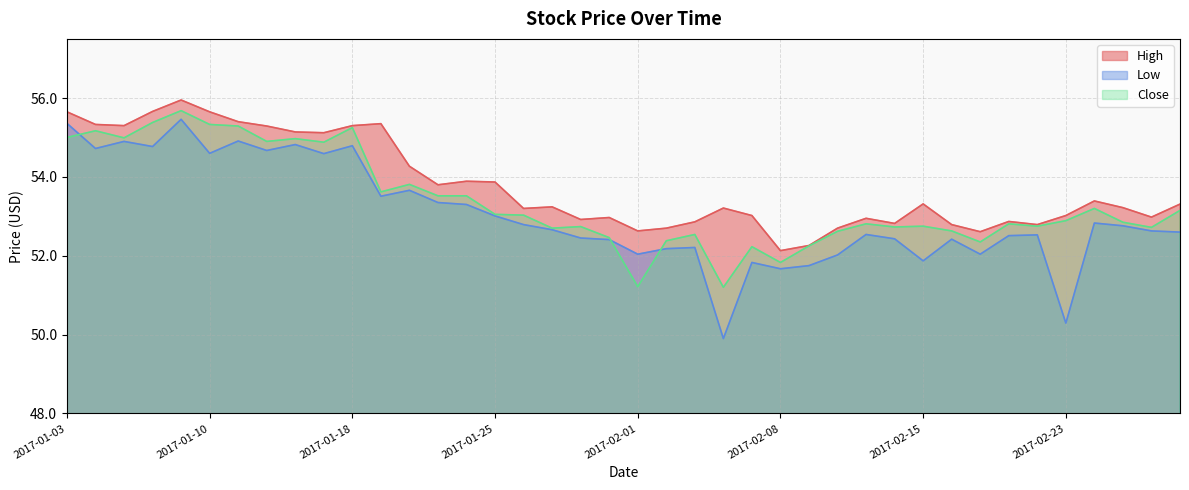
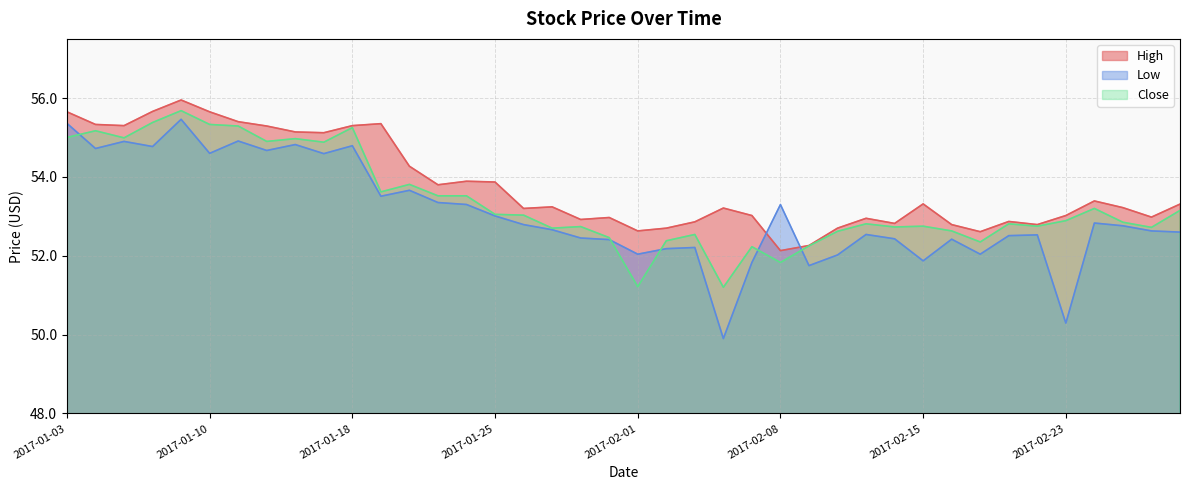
  {
    "High": {
      "2017-01-03": 55.7,
      "2017-01-10": 55.7,
      "2017-01-25": 53.9,
      "2017-02-01": 52.6,
      "2017-02-08": 52.1,
      "2017-02-15": 53.3,
      "2017-02-23": 53.0
    },
    "Low": {
      "2017-01-03": 55.4,
      "2017-01-10": 54.6,
      "2017-01-18": 54.8,
      "2017-02-01": 52.0,
-     "2017-02-08": 51.7,
+     "2017-02-08": 53.3,
      "2017-02-15": 51.9,
      "2017-02-23": 50.3
    },
    "Close": {
      "2017-01-03": 55.0,
      "2017-01-10": 55.3,
      "2017-02-01": 51.2,
      "2017-02-08": 51.8,
      "2017-02-15": 52.8,
      "2017-02-23": 52.9
    }
  }
